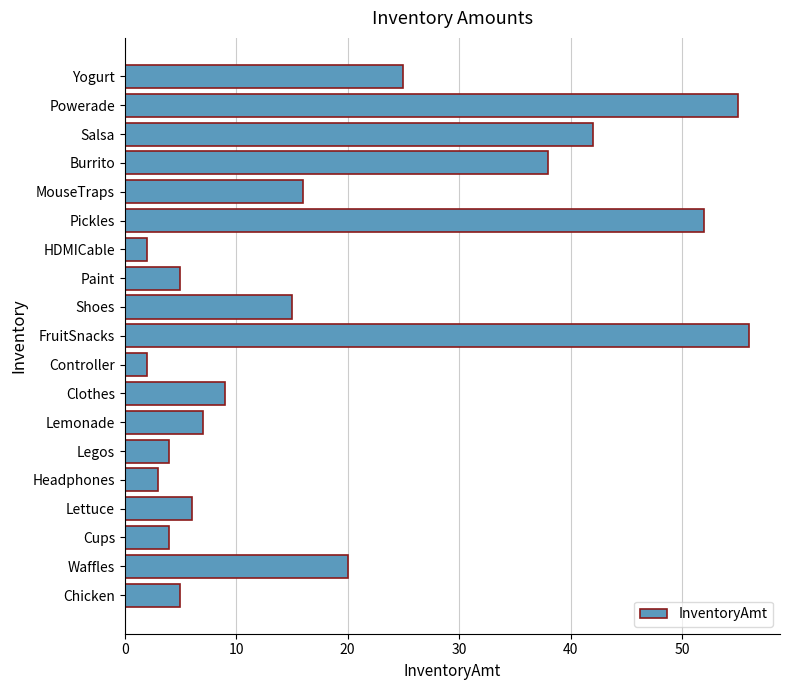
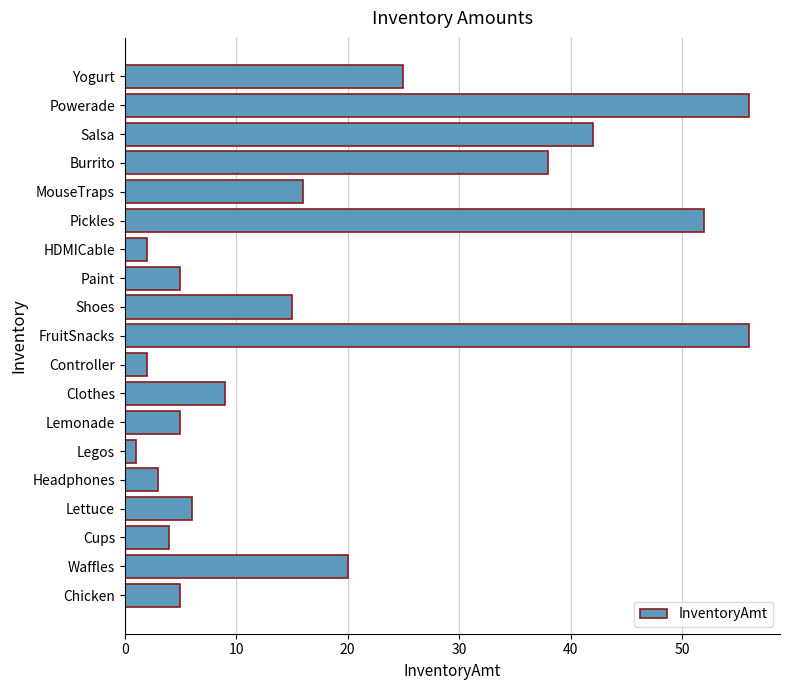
  {
    "Yogurt": 25,
-   "Powerade": 55,
+   "Powerade": 56,
    "Salsa": 42,
    "Burrito": 38,
    "MouseTraps": 16,
    "Pickles": 52,
    "HDMICable": 2,
    "Paint": 5,
    "Shoes": 15,
    "FruitSnacks": 56,
    "Controller": 2,
    "Clothes": 9,
-   "Lemonade": 7,
-   "Legos": 4,
+   "Lemonade": 5,
+   "Legos": 1,
    "Headphones": 3,
    "Lettuce": 6,
    "Cups": 4,
    "Waffles": 20,
    "Chicken": 5
  }
